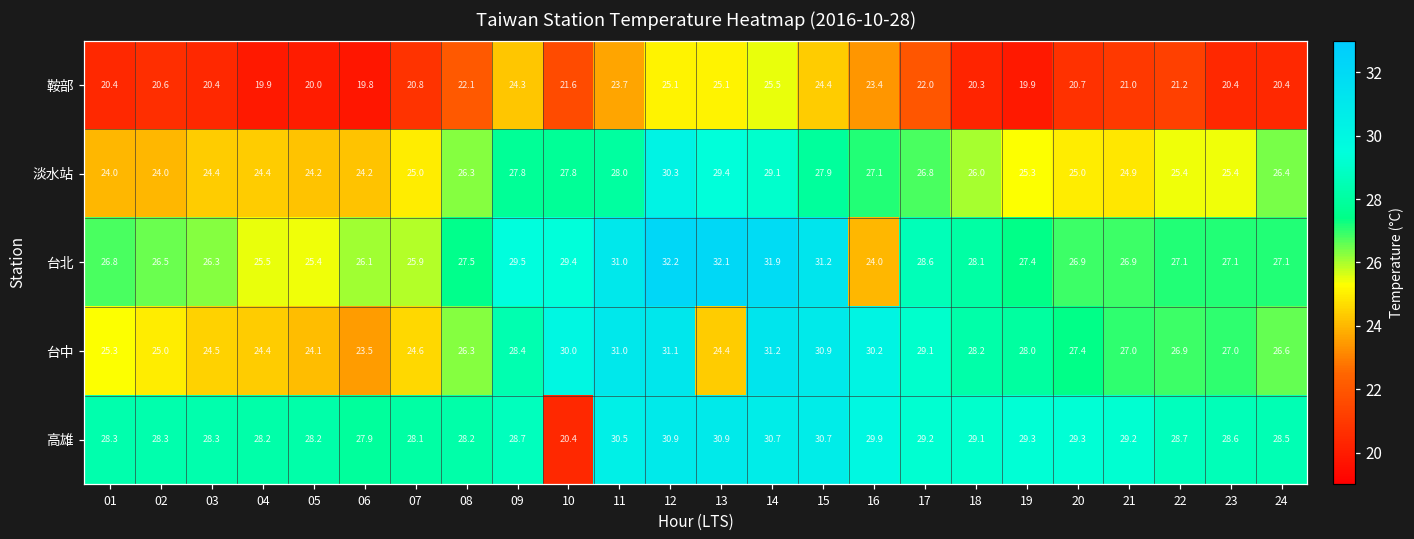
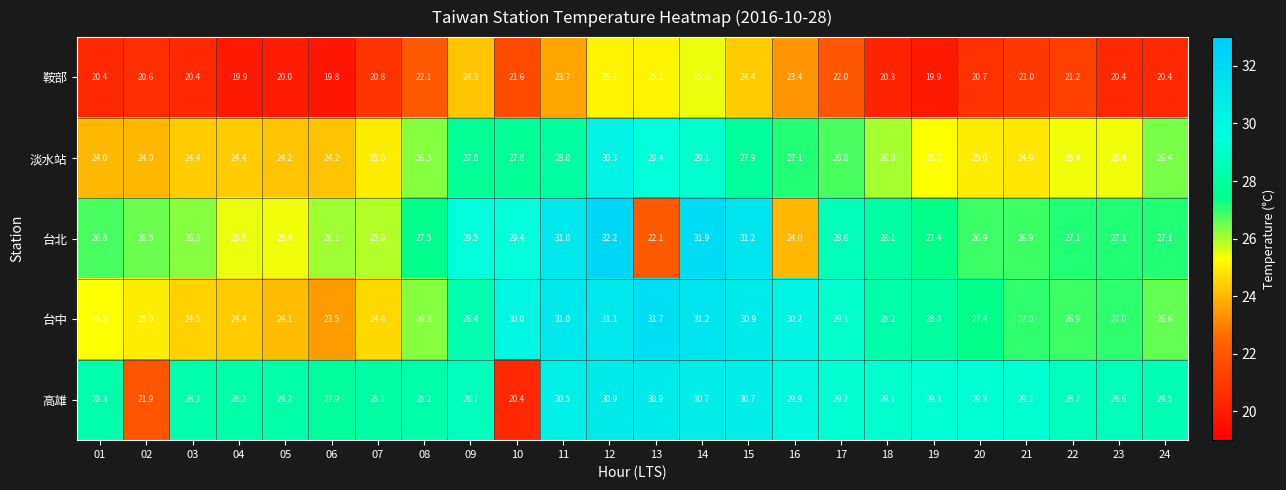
  {
    "鞍部": {
      "01": 20.4,
      "02": 20.6,
      "03": 20.4,
      "04": 19.9,
      "05": 20.0,
      "06": 19.8,
      "07": 20.8,
      "08": 22.1,
      "09": 24.3,
      "10": 21.6,
      "11": 23.7,
      "12": 25.1,
      "13": 25.1,
      "14": 25.5,
      "15": 24.4,
      "16": 23.4,
      "17": 22.0,
      "18": 20.3,
      "19": 19.9,
      "20": 20.7,
      "21": 21.0,
      "22": 21.2,
      "23": 20.4,
      "24": 20.4
    },
    "淡水站": {
      "01": 24.0,
      "02": 24.0,
      "03": 24.4,
      "04": 24.4,
      "05": 24.2,
      "06": 24.2,
      "07": 25.0,
      "08": 26.3,
      "09": 27.8,
      "10": 27.8,
      "11": 28.0,
      "12": 30.3,
      "13": 29.4,
      "14": 29.1,
      "15": 27.9,
      "16": 27.1,
      "17": 26.8,
      "18": 26.0,
      "19": 25.3,
      "20": 25.0,
      "21": 24.9,
      "22": 25.4,
      "23": 25.4,
      "24": 26.4
    },
    "台北": {
      "01": 26.8,
      "02": 26.5,
      "03": 26.3,
      "04": 25.5,
      "05": 25.4,
      "06": 26.1,
      "07": 25.9,
      "08": 27.5,
      "09": 29.5,
      "10": 29.4,
      "11": 31.0,
      "12": 32.2,
-     "13": 32.1,
+     "13": 22.1,
      "14": 31.9,
      "15": 31.2,
      "16": 24.0,
      "17": 28.6,
      "18": 28.1,
      "19": 27.4,
      "20": 26.9,
      "21": 26.9,
      "22": 27.1,
      "23": 27.1,
      "24": 27.1
    },
    "台中": {
      "01": 25.3,
      "02": 25.0,
      "03": 24.5,
      "04": 24.4,
      "05": 24.1,
      "06": 23.5,
      "07": 24.6,
      "08": 26.3,
      "09": 28.4,
      "10": 30.0,
      "11": 31.0,
      "12": 31.1,
-     "13": 24.4,
+     "13": 31.7,
      "14": 31.2,
      "15": 30.9,
      "16": 30.2,
      "17": 29.1,
      "18": 28.2,
      "19": 28.0,
      "20": 27.4,
      "21": 27.0,
      "22": 26.9,
      "23": 27.0,
      "24": 26.6
    },
    "高雄": {
      "01": 28.3,
-     "02": 28.3,
+     "02": 21.9,
      "03": 28.3,
      "04": 28.2,
      "05": 28.2,
      "06": 27.9,
      "07": 28.1,
      "08": 28.2,
      "09": 28.7,
      "10": 20.4,
      "11": 30.5,
      "12": 30.9,
      "13": 30.9,
      "14": 30.7,
      "15": 30.7,
      "16": 29.9,
      "17": 29.2,
      "18": 29.1,
      "19": 29.3,
      "20": 29.3,
      "21": 29.2,
      "22": 28.7,
      "23": 28.6,
      "24": 28.5
    }
  }
